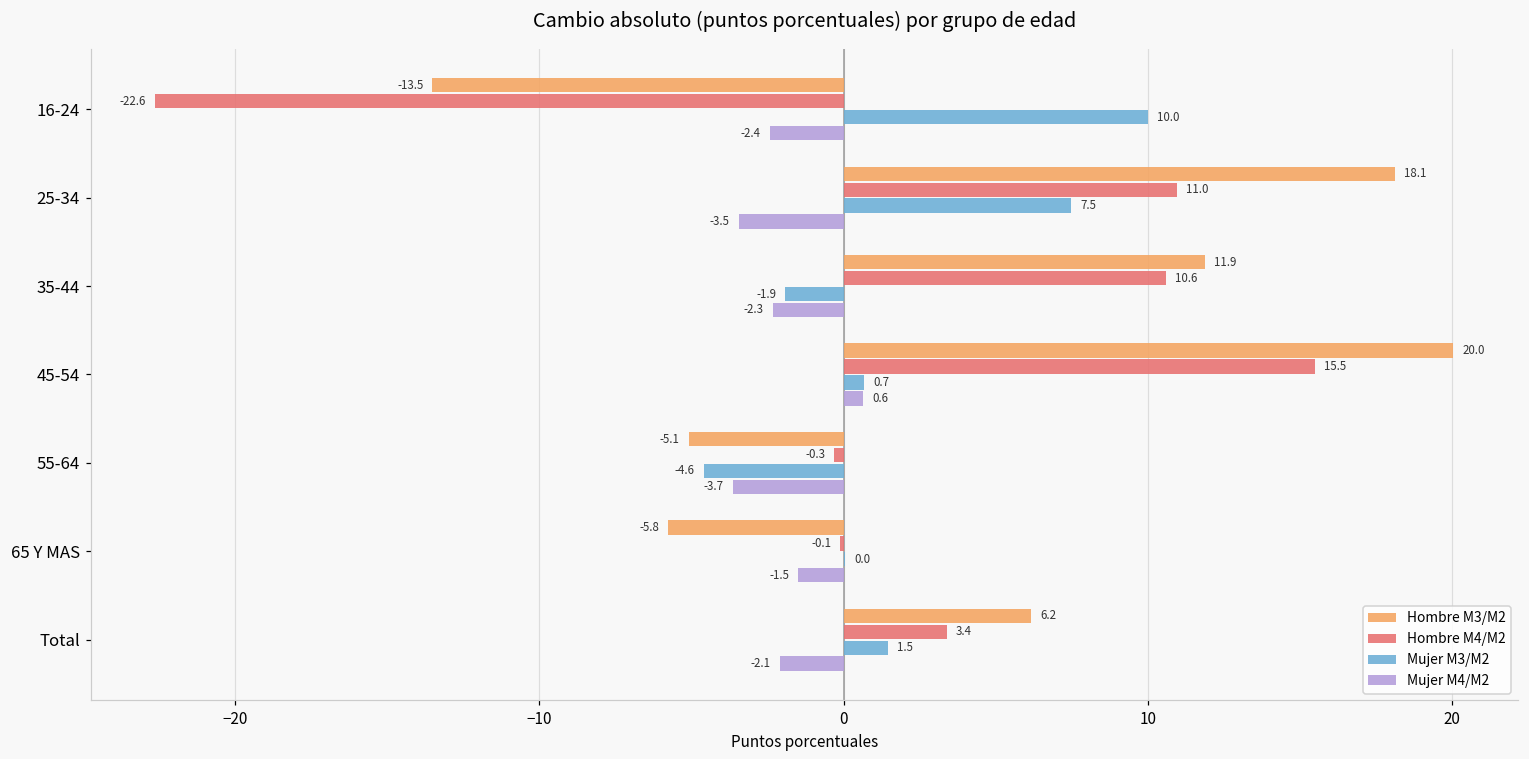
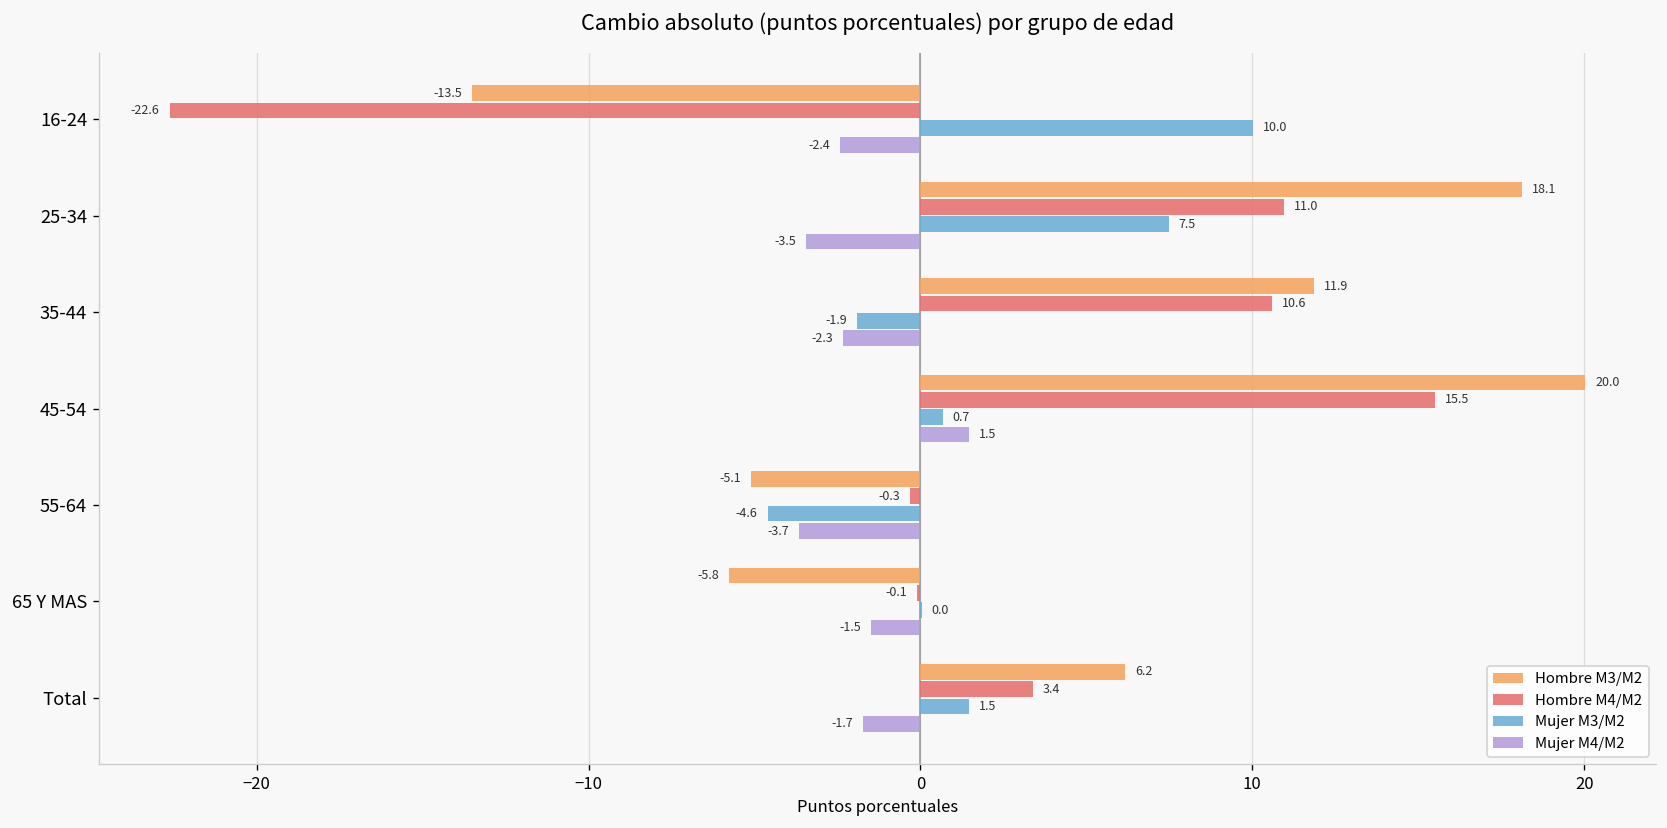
  {
    "Mujer M3/M2": {
      "16-24": 10.0,
      "25-34": 7.5,
      "35-44": -1.9,
      "45-54": 0.7,
      "55-64": -4.6,
      "65 Y MAS": 0.0,
      "Total": 1.5
    },
    "Mujer M4/M2": {
      "16-24": -2.4,
      "25-34": -3.5,
      "35-44": -2.3,
-     "45-54": 0.6,
+     "45-54": 1.5,
      "55-64": -3.7,
      "65 Y MAS": -1.5,
-     "Total": -2.1
+     "Total": -1.7
    }
  }
